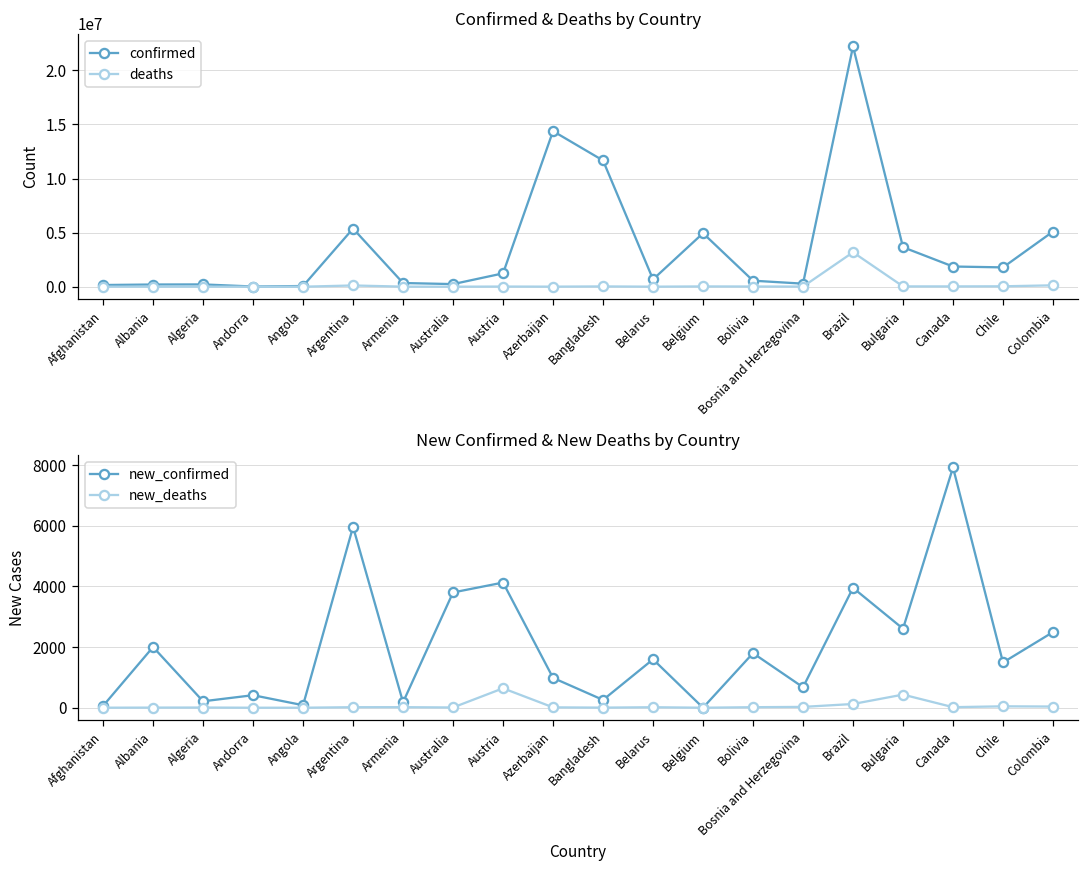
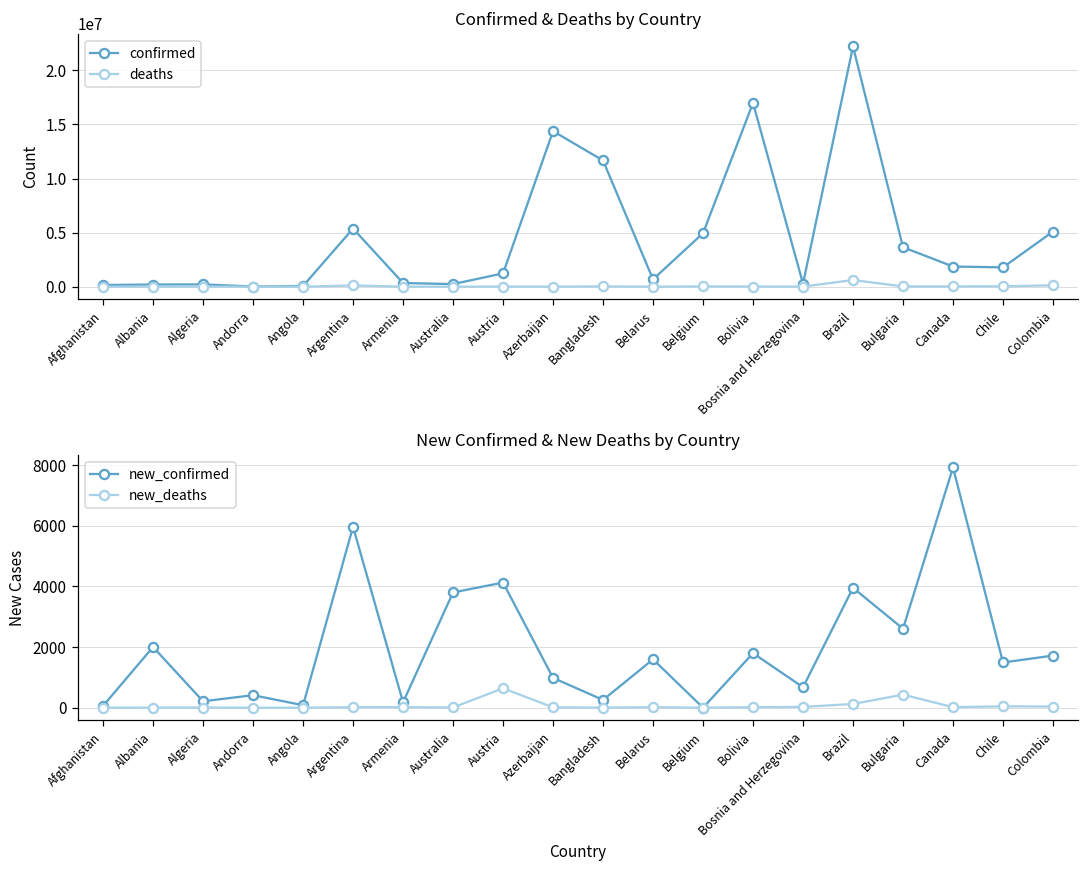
  {
    "Confirmed & Deaths by Country": {
      "confirmed": {
        "Argentina": 5000000,
        "Armenia": 0,
        "Austria": 1000000,
        "Azerbaijan": 14000000,
        "Bangladesh": 12000000,
        "Belarus": 1000000,
        "Belgium": 5000000,
-       "Bolivia": 1000000,
+       "Bolivia": 17000000,
        "Bosnia and Herzegovina": 0,
        "Brazil": 22000000,
        "Bulgaria": 4000000,
        "Canada": 2000000,
        "Chile": 2000000,
        "Colombia": 5000000
      },
      "deaths": {
        "Argentina": 0,
        "Armenia": 0,
        "Austria": 0,
        "Azerbaijan": 0,
        "Bangladesh": 0,
        "Belarus": 0,
        "Belgium": 0,
        "Bolivia": 0,
        "Bosnia and Herzegovina": 0,
-       "Brazil": 3000000,
+       "Brazil": 1000000,
        "Bulgaria": 0,
        "Canada": 0,
        "Chile": 0,
        "Colombia": 0
      }
    },
    "New Confirmed & New Deaths by Country": {
      "new_confirmed": {
        "Albania": 2000,
        "Algeria": 200,
        "Andorra": 400,
        "Argentina": 6000,
        "Armenia": 200,
        "Australia": 3800,
        "Austria": 4100,
        "Azerbaijan": 1000,
        "Bangladesh": 300,
        "Belarus": 1600,
        "Bolivia": 1800,
        "Bosnia and Herzegovina": 700,
        "Brazil": 4000,
        "Bulgaria": 2600,
        "Canada": 7900,
        "Chile": 1500,
-       "Colombia": 2500
+       "Colombia": 1700
      },
      "new_deaths": {
        "Albania": 0,
        "Algeria": 0,
        "Andorra": 0,
        "Argentina": 0,
        "Armenia": 0,
        "Australia": 0,
        "Austria": 600,
        "Azerbaijan": 0,
        "Bangladesh": 0,
        "Belarus": 0,
        "Bolivia": 0,
        "Bosnia and Herzegovina": 0,
        "Brazil": 100,
        "Bulgaria": 400,
        "Canada": 0,
        "Chile": 0,
        "Colombia": 0
      }
    }
  }
